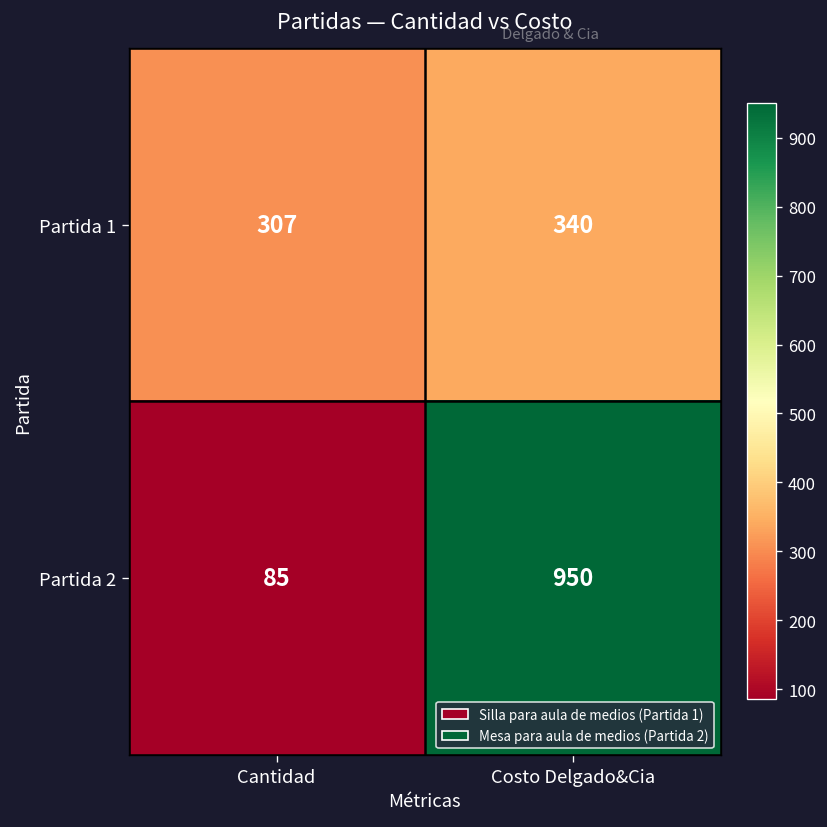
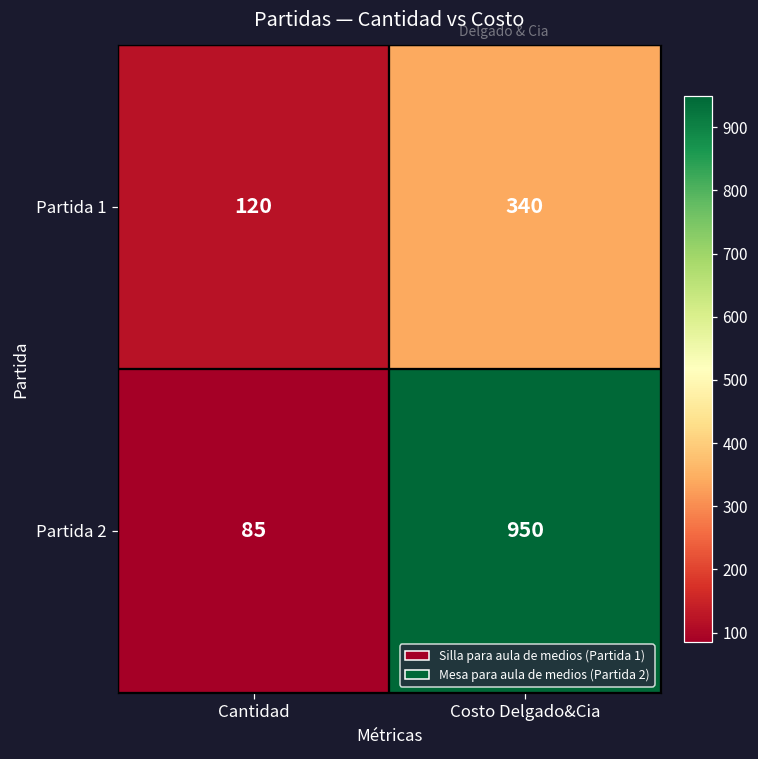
  {
    "Partida 1": {
-     "Cantidad": 307,
+     "Cantidad": 120,
      "Costo Delgado&Cia": 340
    },
    "Partida 2": {
      "Cantidad": 85,
      "Costo Delgado&Cia": 950
    }
  }
